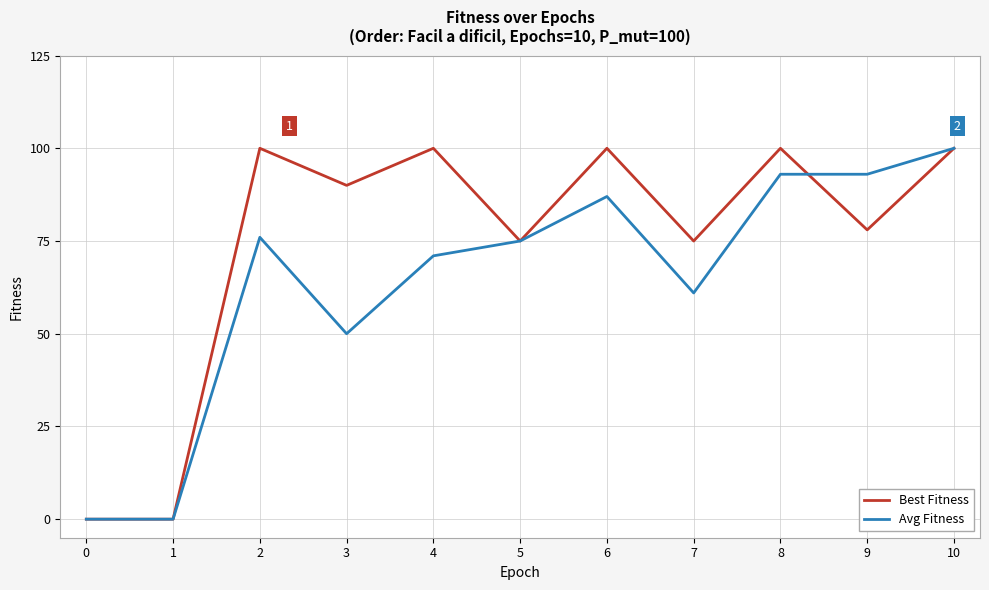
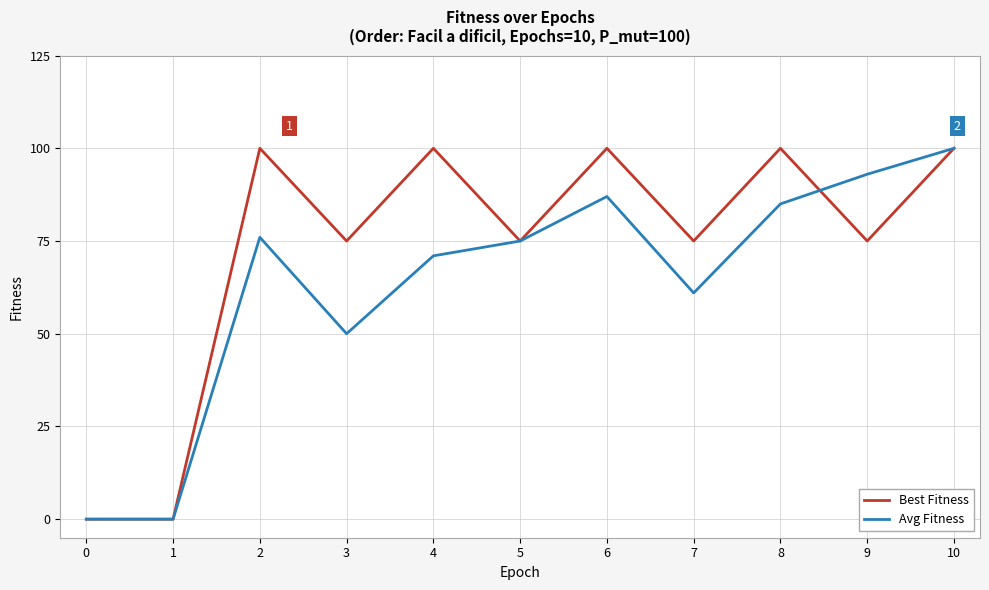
  {
    "Best Fitness": {
      "2": 100,
-     "3": 90,
+     "3": 75,
      "4": 100,
      "6": 100,
      "7": 75,
      "8": 100,
-     "9": 78
+     "9": 75
    },
    "Avg Fitness": {
      "2": 76,
      "3": 50,
      "4": 71,
      "6": 87,
      "7": 61,
-     "8": 93,
+     "8": 85,
      "9": 93
    }
  }
